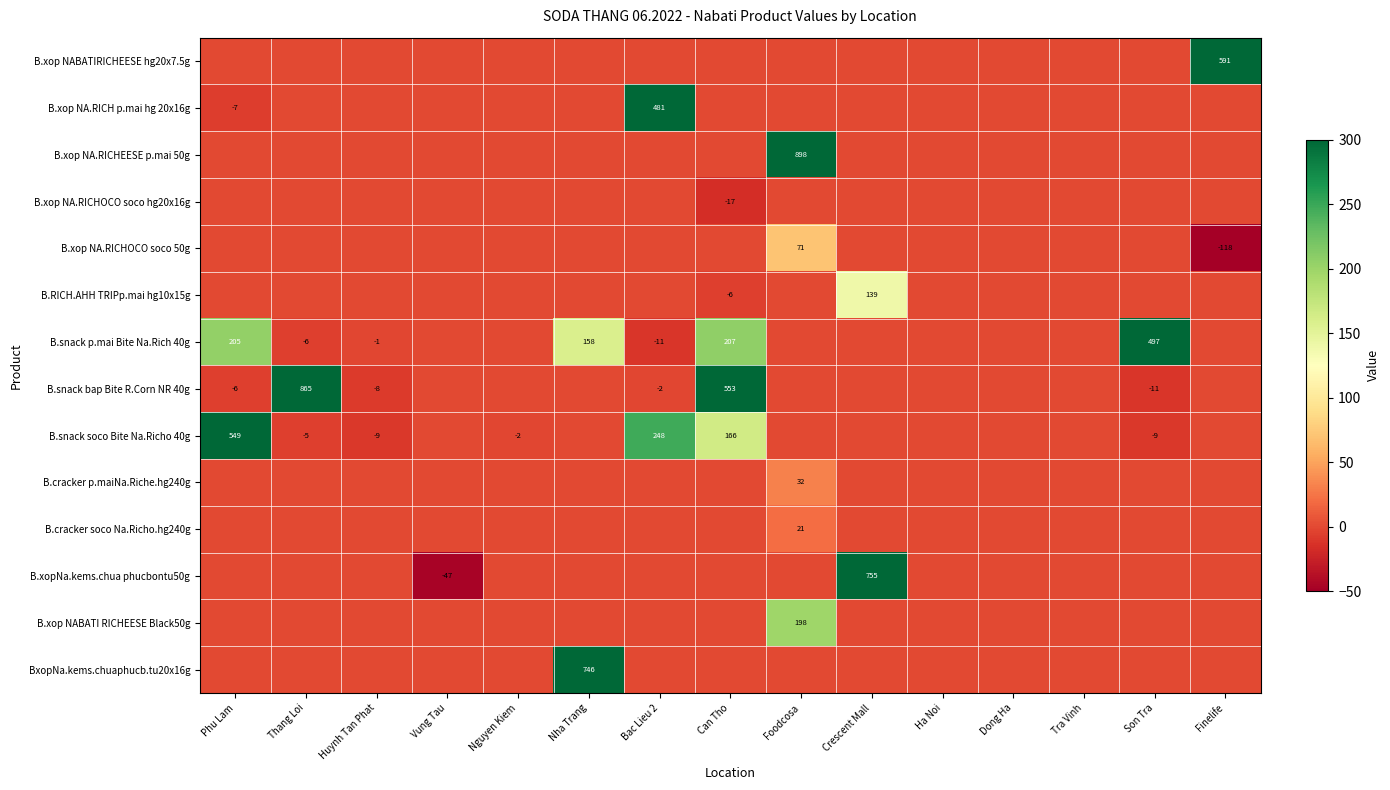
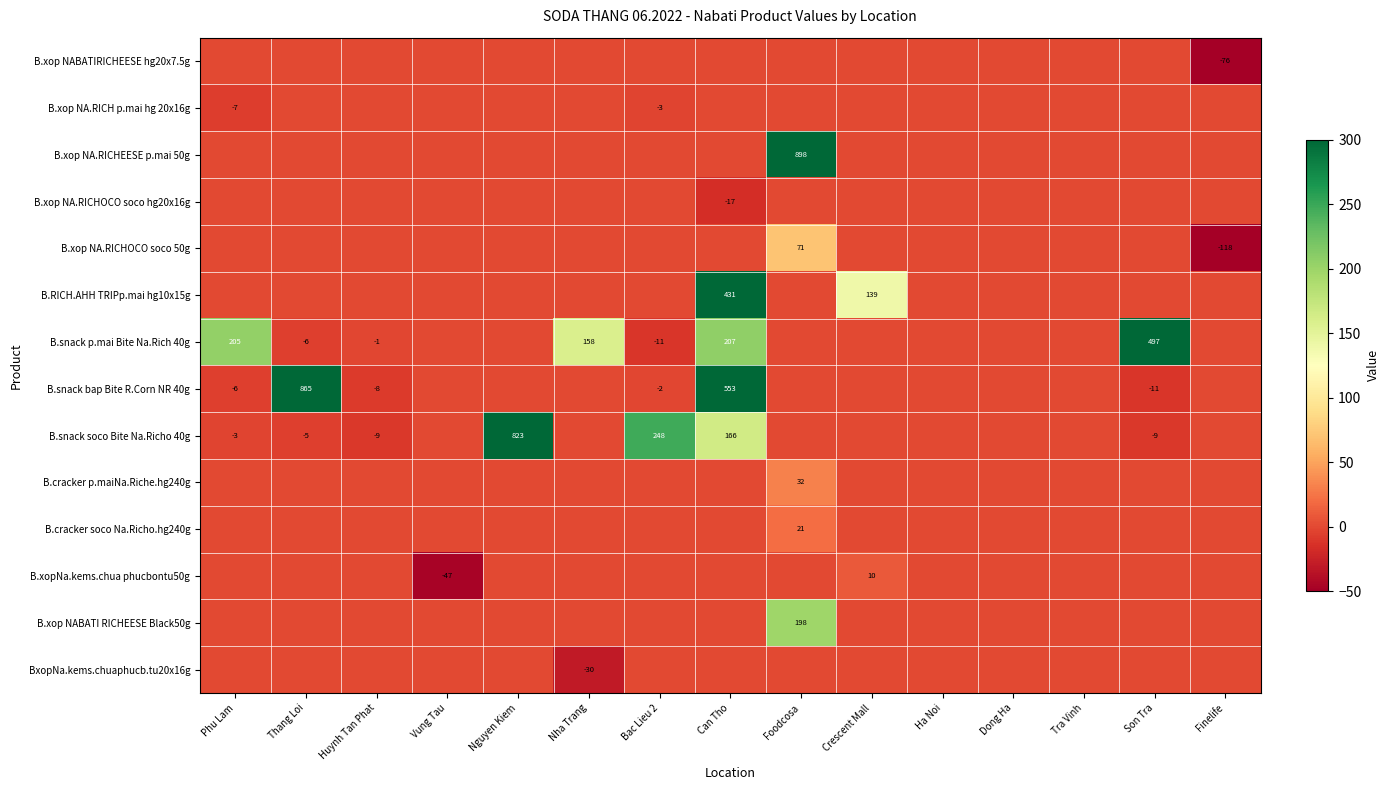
  {
    "B.xop NABATIRICHEESE hg20x7.5g": {
-     "Finelife": 591
+     "Finelife": -76
    },
    "B.xop NA.RICH p.mai hg 20x16g": {
      "Phu Lam": -7,
-     "Bac Lieu 2": 481
+     "Bac Lieu 2": -3
    },
    "B.xop NA.RICHEESE p.mai 50g": {
      "Foodcosa": 898
    },
    "B.xop NA.RICHOCO soco hg20x16g": {
      "Can Tho": -17
    },
    "B.xop NA.RICHOCO soco 50g": {
      "Foodcosa": 71,
      "Finelife": -118
    },
    "B.RICH.AHH TRIPp.mai hg10x15g": {
-     "Can Tho": -6,
+     "Can Tho": 431,
      "Crescent Mall": 139
    },
    "B.snack p.mai Bite Na.Rich 40g": {
      "Phu Lam": 205,
      "Thang Loi": -6,
      "Huynh Tan Phat": -1,
      "Nha Trang": 158,
      "Bac Lieu 2": -11,
      "Can Tho": 207,
      "Son Tra": 497
    },
    "B.snack bap Bite R.Corn NR 40g": {
      "Phu Lam": -6,
      "Thang Loi": 865,
      "Huynh Tan Phat": -8,
      "Bac Lieu 2": -2,
      "Can Tho": 553,
      "Son Tra": -11
    },
    "B.snack soco Bite Na.Richo 40g": {
-     "Phu Lam": 549,
+     "Phu Lam": -3,
      "Thang Loi": -5,
      "Huynh Tan Phat": -9,
-     "Nguyen Kiem": -2,
+     "Nguyen Kiem": 823,
      "Bac Lieu 2": 248,
      "Can Tho": 166,
      "Son Tra": -9
    },
    "B.cracker p.maiNa.Riche.hg240g": {
      "Foodcosa": 32
    },
    "B.cracker soco Na.Richo.hg240g": {
      "Foodcosa": 21
    },
    "B.xopNa.kems.chua phucbontu50g": {
      "Vung Tau": -47,
-     "Crescent Mall": 755
+     "Crescent Mall": 10
    },
    "B.xop NABATI RICHEESE Black50g": {
      "Foodcosa": 198
    },
    "BxopNa.kems.chuaphucb.tu20x16g": {
-     "Nha Trang": 746
+     "Nha Trang": -30
    }
  }
